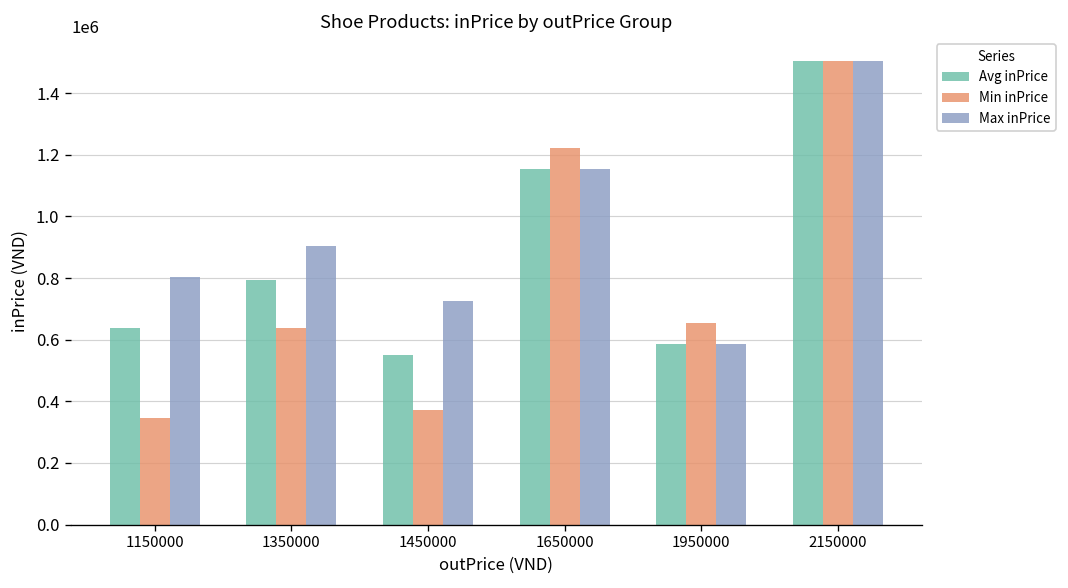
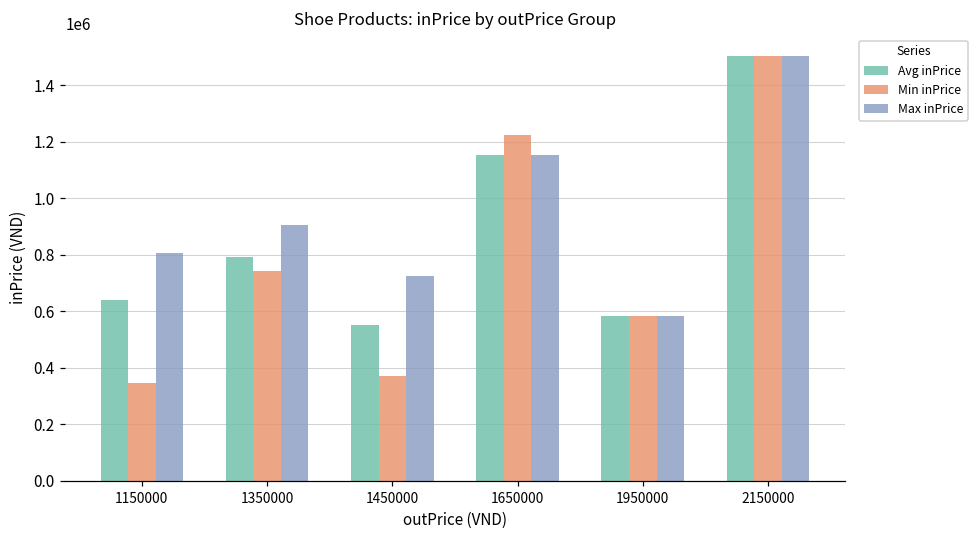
  {
    "Min inPrice": {
      "1150000": 350000,
-     "1350000": 640000,
+     "1350000": 740000,
      "1450000": 370000,
      "1650000": 1220000,
-     "1950000": 650000,
+     "1950000": 590000,
      "2150000": 1510000
    }
  }
